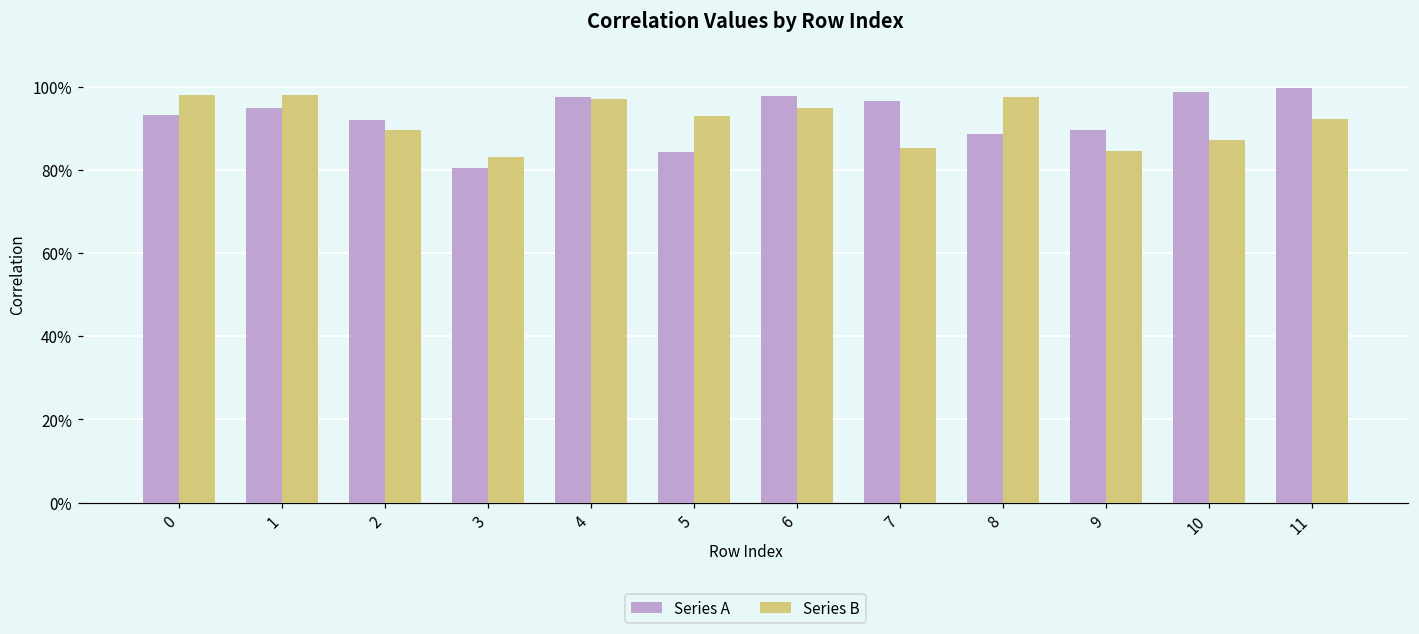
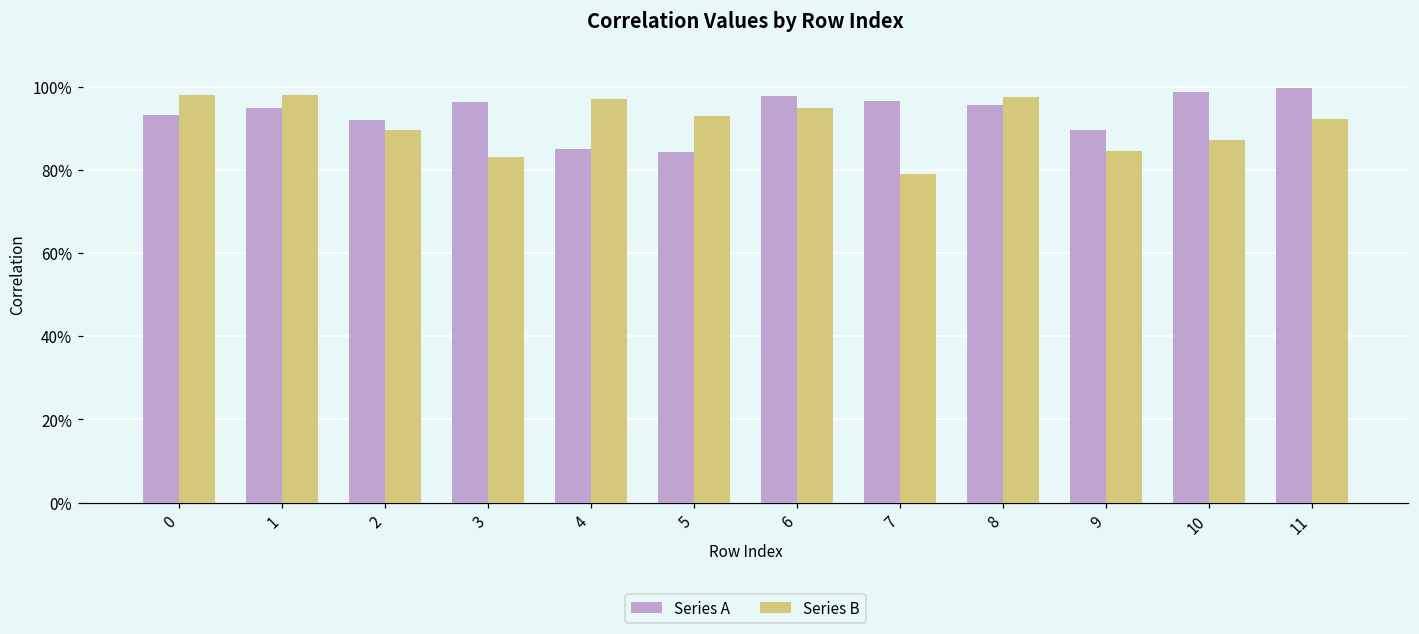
  {
    "Series A": {
      "0": "93%",
      "1": "95%",
      "2": "92%",
-     "3": "80%",
-     "4": "98%",
+     "3": "96%",
+     "4": "85%",
      "5": "84%",
      "6": "98%",
      "7": "96%",
-     "8": "89%",
+     "8": "96%",
      "9": "90%",
      "10": "99%",
      "11": "100%"
    },
    "Series B": {
      "0": "98%",
      "1": "98%",
      "2": "89%",
      "3": "83%",
      "4": "97%",
      "5": "93%",
      "6": "95%",
-     "7": "85%",
+     "7": "79%",
      "8": "97%",
      "9": "85%",
      "10": "87%",
      "11": "92%"
    }
  }
